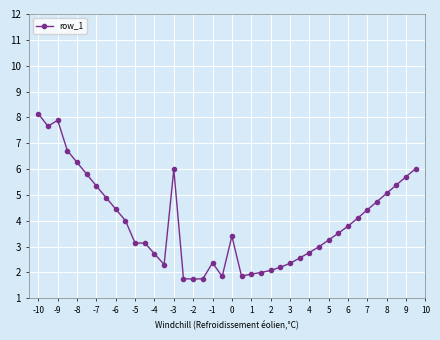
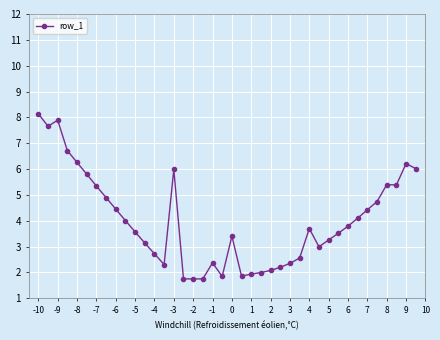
  {
    "-10": 8.1,
    "-9": 7.9,
    "-8": 6.3,
    "-7": 5.3,
    "-6": 4.4,
-   "-5": 3.1,
+   "-5": 3.6,
    "-4": 2.7,
    "-3": 6.0,
    "-2": 1.7,
    "-1": 2.4,
    "0": 3.4,
    "1": 1.9,
    "2": 2.1,
    "3": 2.3,
-   "4": 2.8,
+   "4": 3.7,
    "5": 3.3,
    "6": 3.8,
    "7": 4.4,
-   "8": 5.1,
-   "9": 5.7
+   "8": 5.4,
+   "9": 6.2
  }
